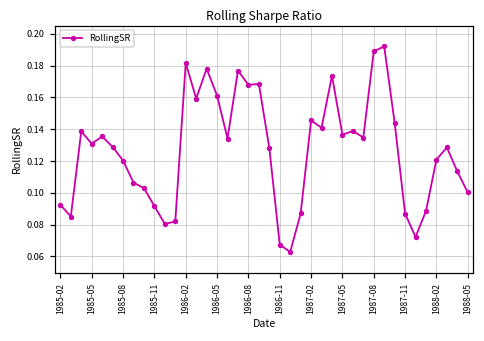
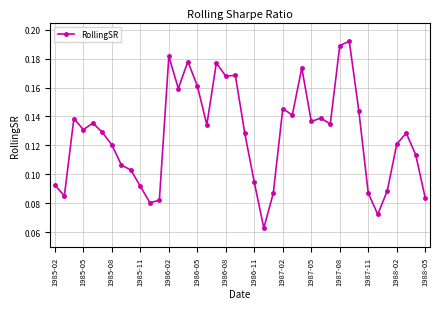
  {
    "1985-02": 0.093,
    "1985-05": 0.131,
    "1985-08": 0.120,
    "1985-11": 0.092,
    "1986-02": 0.182,
    "1986-05": 0.161,
    "1986-08": 0.168,
-   "1986-11": 0.067,
+   "1986-11": 0.094,
    "1987-02": 0.146,
    "1987-05": 0.137,
    "1987-08": 0.189,
    "1987-11": 0.087,
    "1988-02": 0.121,
-   "1988-05": 0.100
+   "1988-05": 0.084
  }
